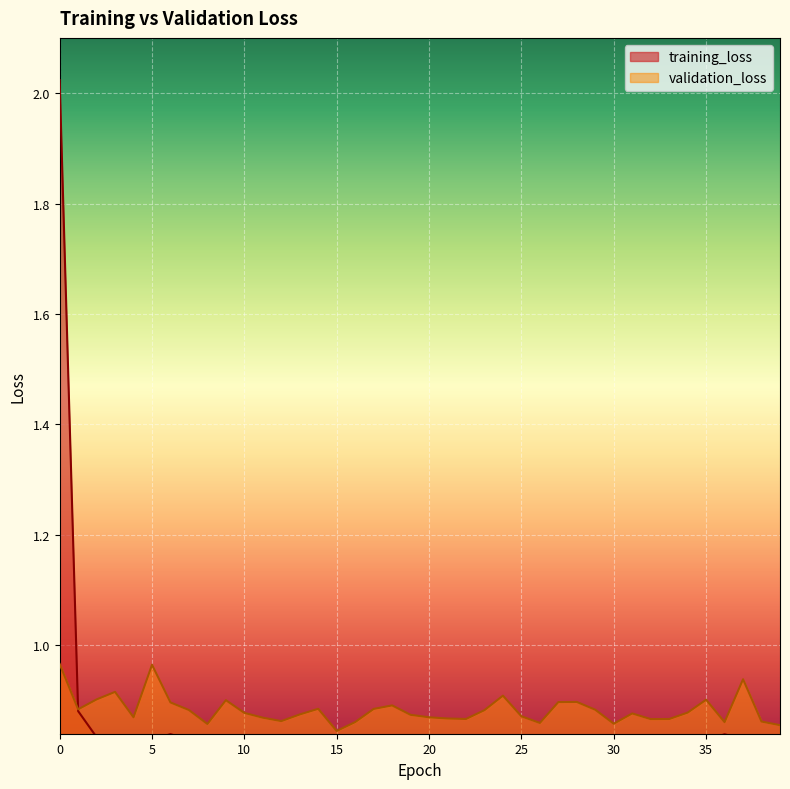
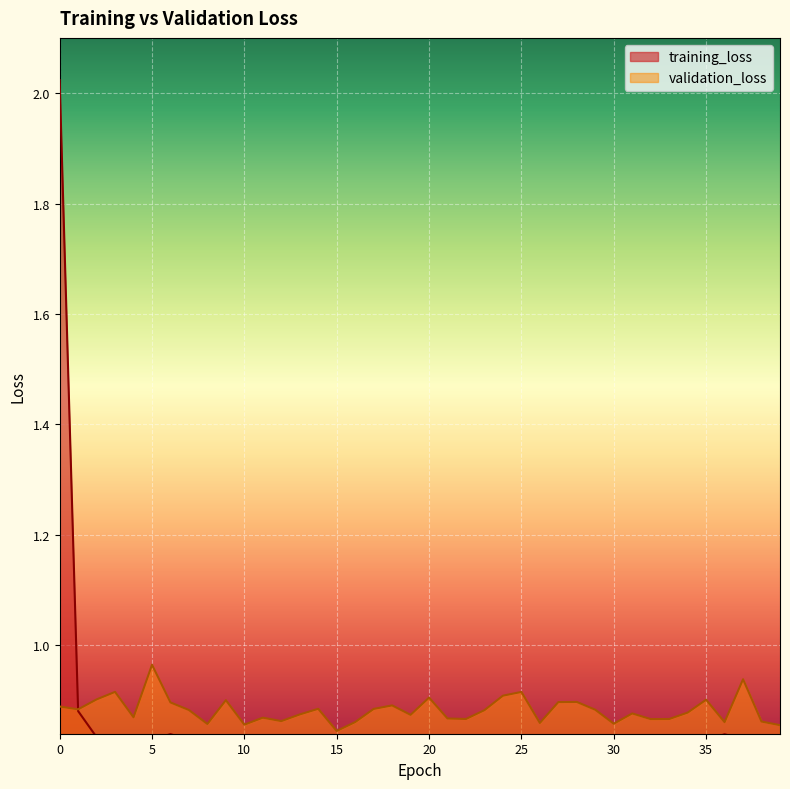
  {
    "training_loss": {
      "0": 2.02
    },
    "validation_loss": {
-     "0": 0.97,
+     "0": 0.89,
      "5": 0.96,
-     "10": 0.88,
+     "10": 0.86,
      "15": 0.85,
-     "20": 0.87,
-     "25": 0.87,
+     "20": 0.91,
+     "25": 0.92,
      "30": 0.86,
      "35": 0.90
    }
  }
